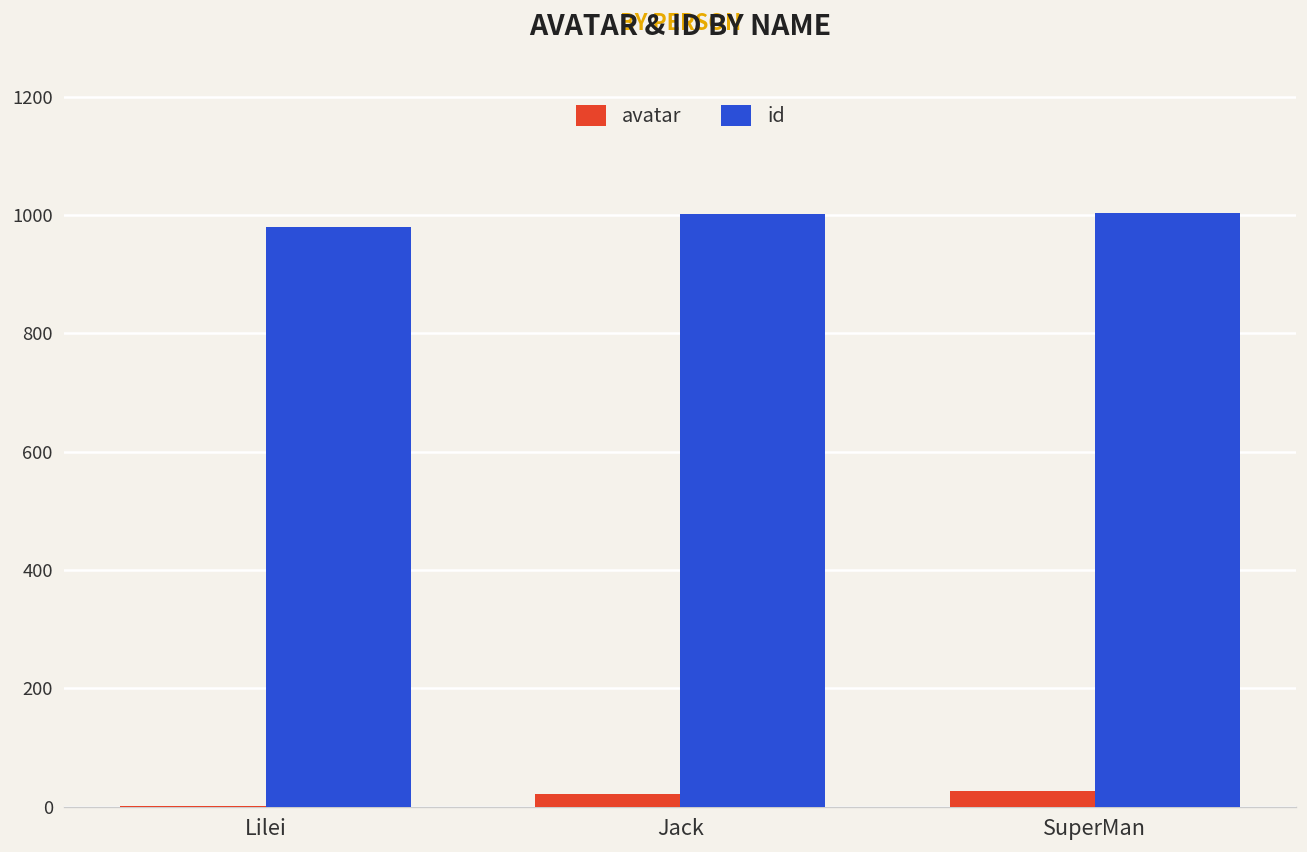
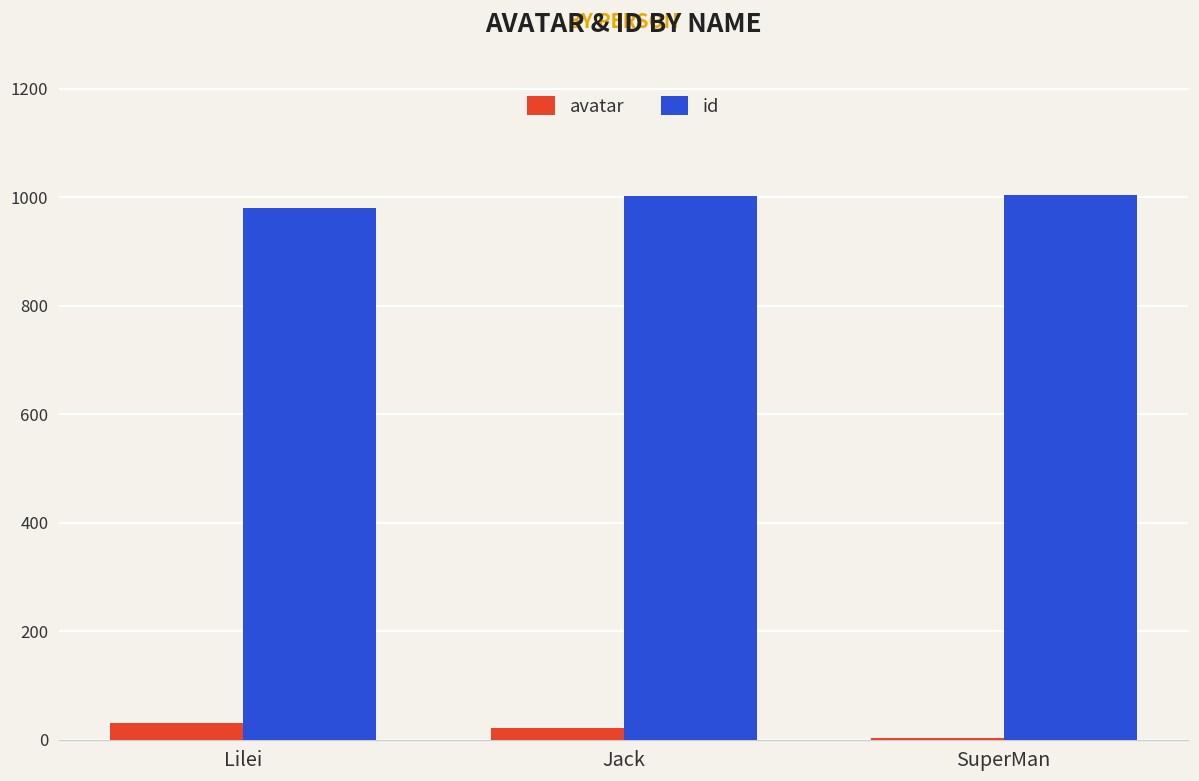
  {
    "avatar": {
-     "Lilei": 0,
+     "Lilei": 30,
      "Jack": 20,
-     "SuperMan": 30
+     "SuperMan": 0
    },
    "id": {
      "Lilei": 980,
      "Jack": 1000,
      "SuperMan": 1000
    }
  }
